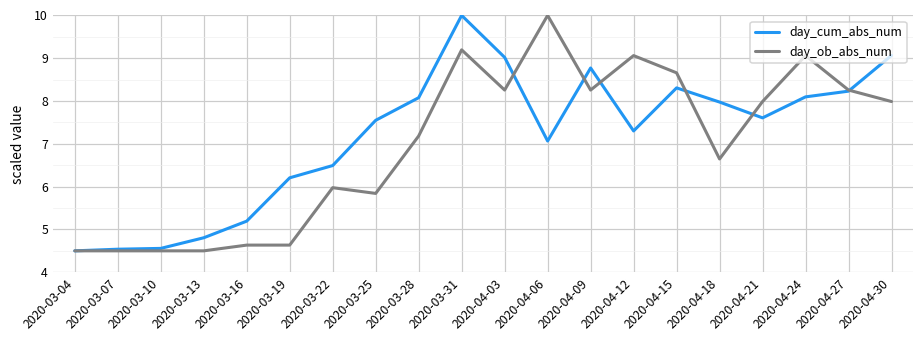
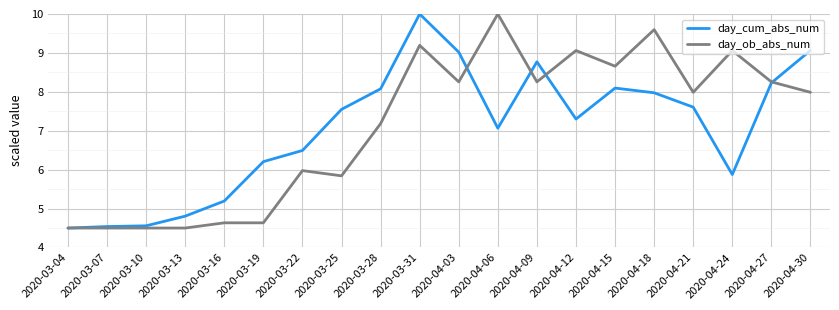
  {
    "day_cum_abs_num": {
      "2020-03-13": 4.8,
      "2020-03-16": 5.2,
      "2020-03-19": 6.2,
      "2020-03-22": 6.5,
      "2020-03-25": 7.5,
      "2020-03-28": 8.1,
      "2020-03-31": 10.0,
      "2020-04-03": 9.0,
      "2020-04-06": 7.1,
      "2020-04-09": 8.8,
      "2020-04-12": 7.3,
-     "2020-04-15": 8.3,
+     "2020-04-15": 8.1,
      "2020-04-18": 8.0,
      "2020-04-21": 7.6,
-     "2020-04-24": 8.1
+     "2020-04-24": 5.9
    },
    "day_ob_abs_num": {
      "2020-03-13": 4.5,
      "2020-03-16": 4.6,
      "2020-03-19": 4.6,
      "2020-03-22": 6.0,
      "2020-03-25": 5.8,
      "2020-03-28": 7.2,
      "2020-03-31": 9.2,
      "2020-04-03": 8.3,
      "2020-04-06": 10.0,
      "2020-04-09": 8.3,
      "2020-04-12": 9.1,
      "2020-04-15": 8.7,
-     "2020-04-18": 6.6,
+     "2020-04-18": 9.6,
      "2020-04-21": 8.0,
      "2020-04-30": 8.0
    }
  }
